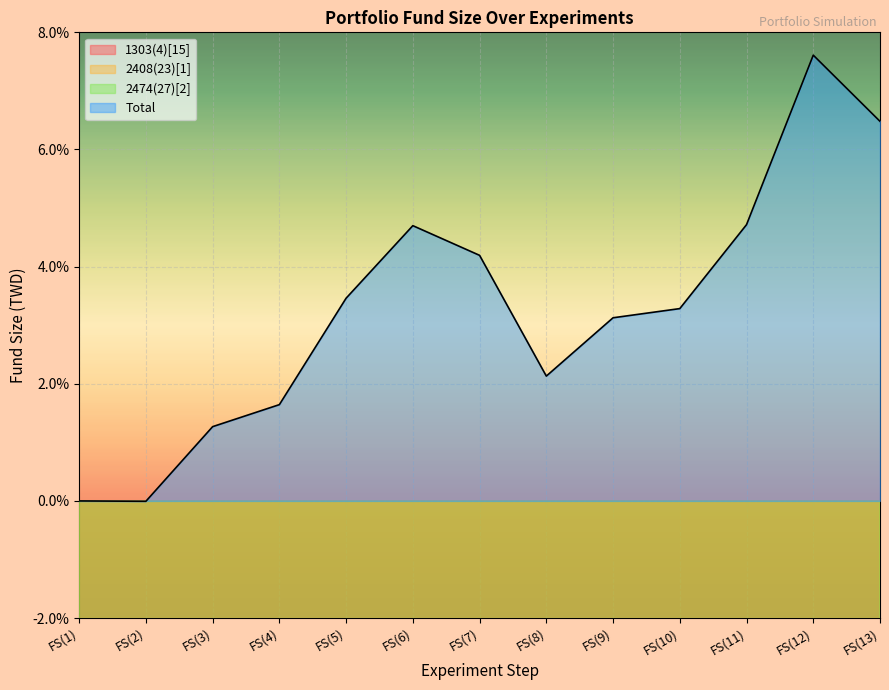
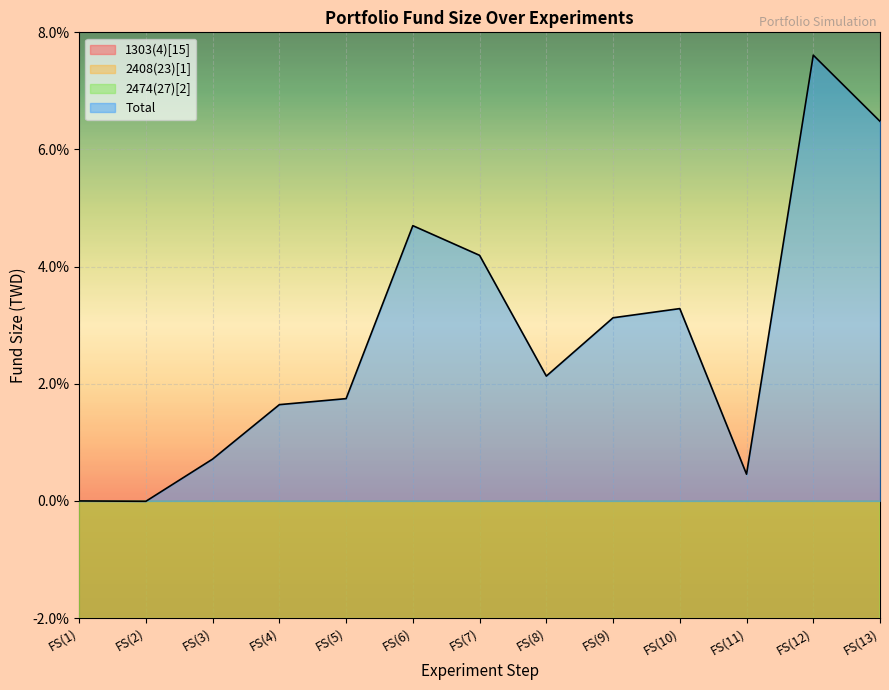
  {
    "Total": {
-     "FS(3)": "1.3%",
+     "FS(3)": "0.7%",
      "FS(4)": "1.6%",
-     "FS(5)": "3.5%",
+     "FS(5)": "1.7%",
      "FS(6)": "4.7%",
      "FS(7)": "4.2%",
      "FS(8)": "2.1%",
      "FS(9)": "3.1%",
      "FS(10)": "3.3%",
-     "FS(11)": "4.7%",
+     "FS(11)": "0.5%",
      "FS(12)": "7.6%",
      "FS(13)": "6.5%"
    }
  }
